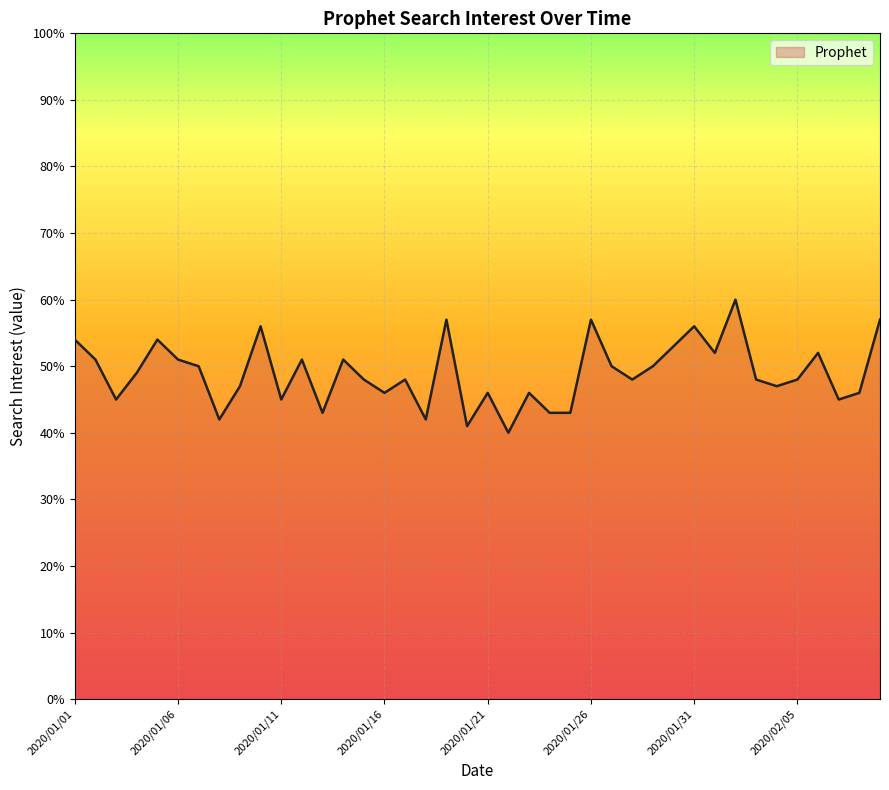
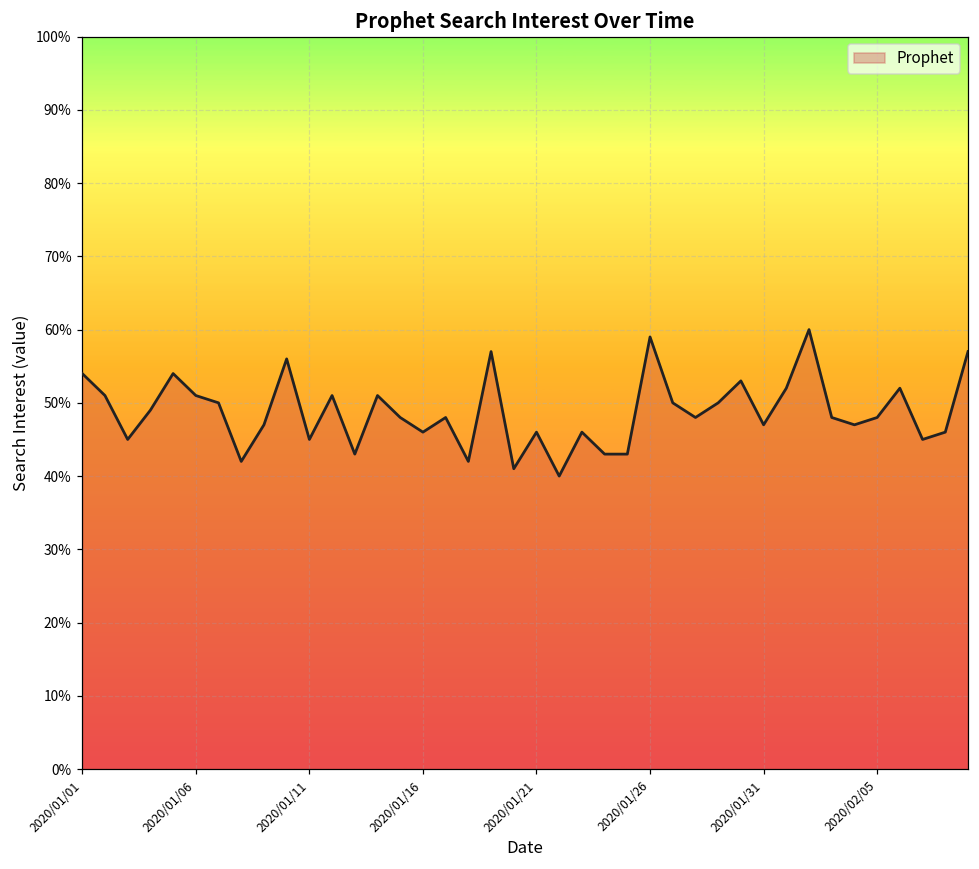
  {
    "2020/01/01": "54%",
    "2020/01/06": "51%",
    "2020/01/11": "45%",
    "2020/01/16": "46%",
    "2020/01/21": "46%",
-   "2020/01/26": "57%",
-   "2020/01/31": "56%",
+   "2020/01/26": "59%",
+   "2020/01/31": "47%",
    "2020/02/05": "48%"
  }
